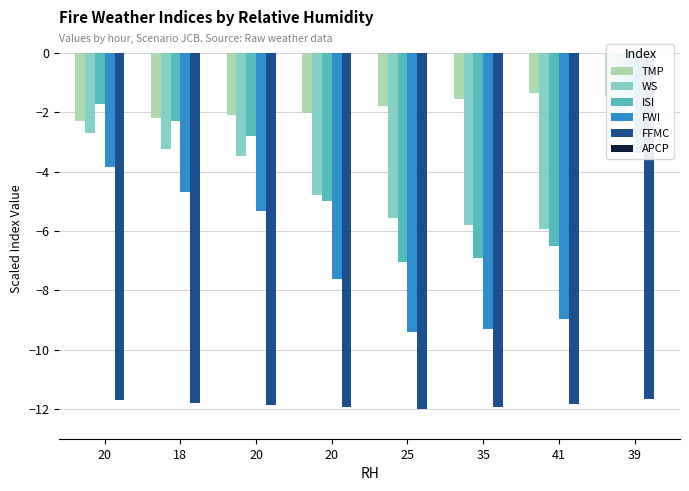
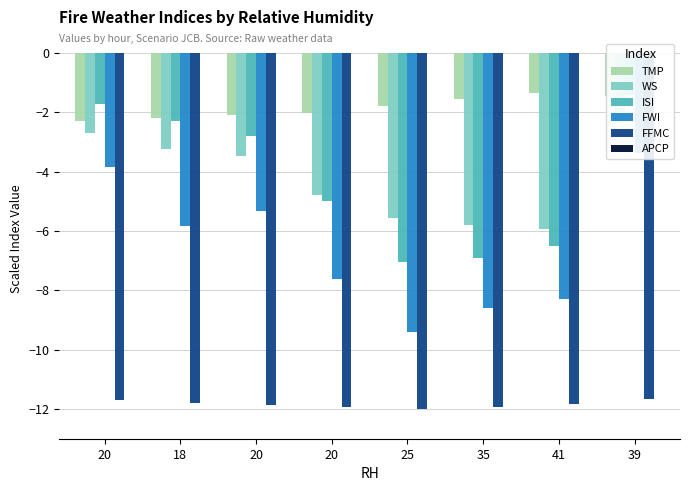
  {
    "FWI": {
-     "18": -4.7,
+     "18": -5.8,
      "25": -9.4,
-     "35": -9.3,
-     "41": -9.0
+     "35": -8.6,
+     "41": -8.3
    },
    "FFMC": {
      "18": -11.8,
      "25": -12.0,
      "35": -11.9,
      "41": -11.8,
      "39": -11.7
    },
    "APCP": {
      "18": 0.0,
      "25": 0.0,
      "35": 0.0,
      "41": 0.0
    }
  }
